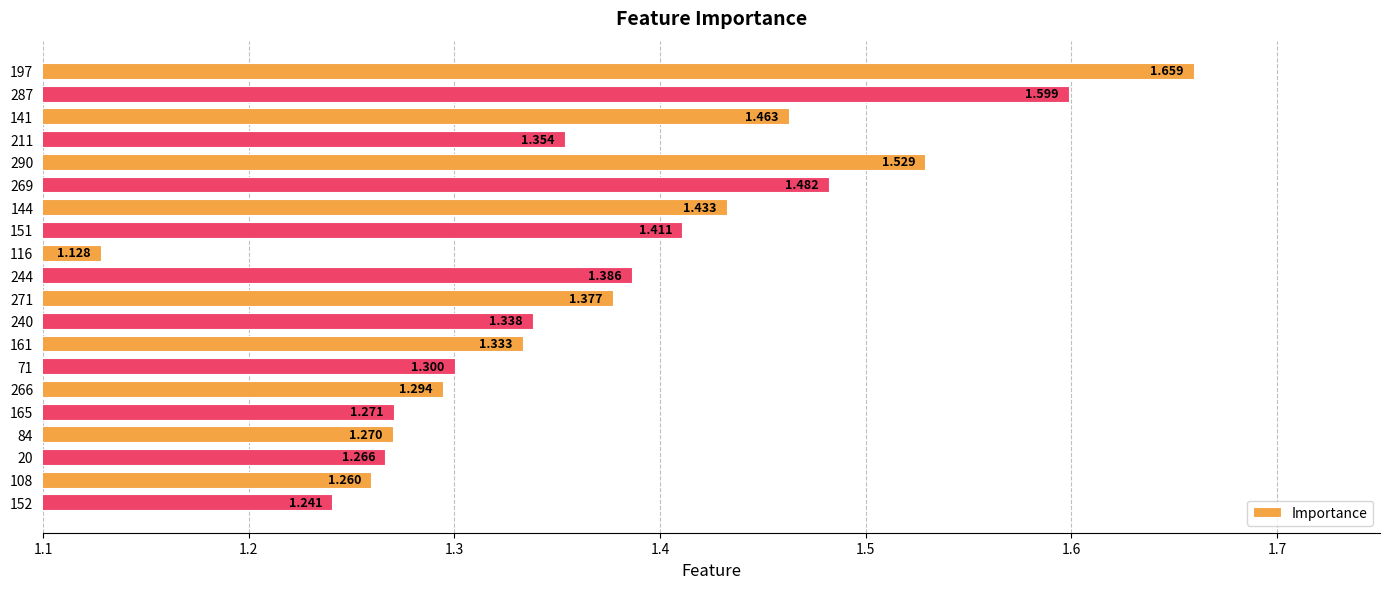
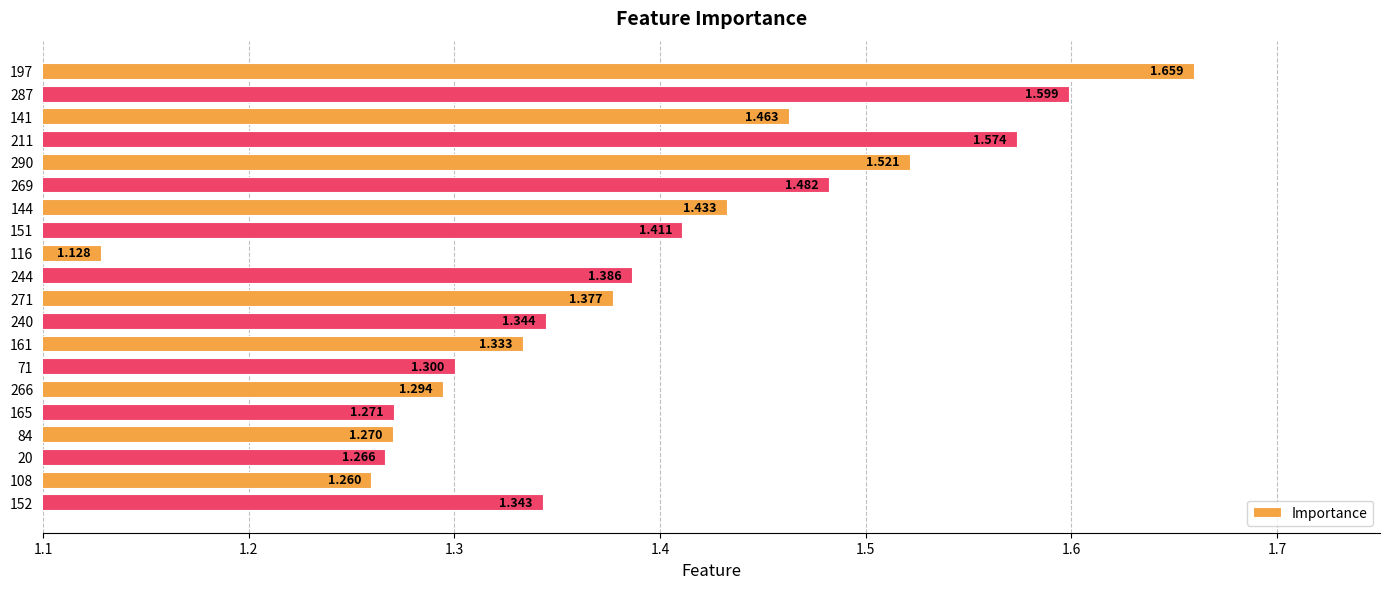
  {
    "197": 1.659,
    "287": 1.599,
    "141": 1.463,
-   "211": 1.354,
-   "290": 1.529,
+   "211": 1.574,
+   "290": 1.521,
    "269": 1.482,
    "144": 1.433,
    "151": 1.411,
    "116": 1.128,
    "244": 1.386,
    "271": 1.377,
-   "240": 1.338,
+   "240": 1.344,
    "161": 1.333,
    "71": 1.300,
    "266": 1.294,
    "165": 1.271,
    "84": 1.270,
    "20": 1.266,
    "108": 1.260,
-   "152": 1.241
+   "152": 1.343
  }
